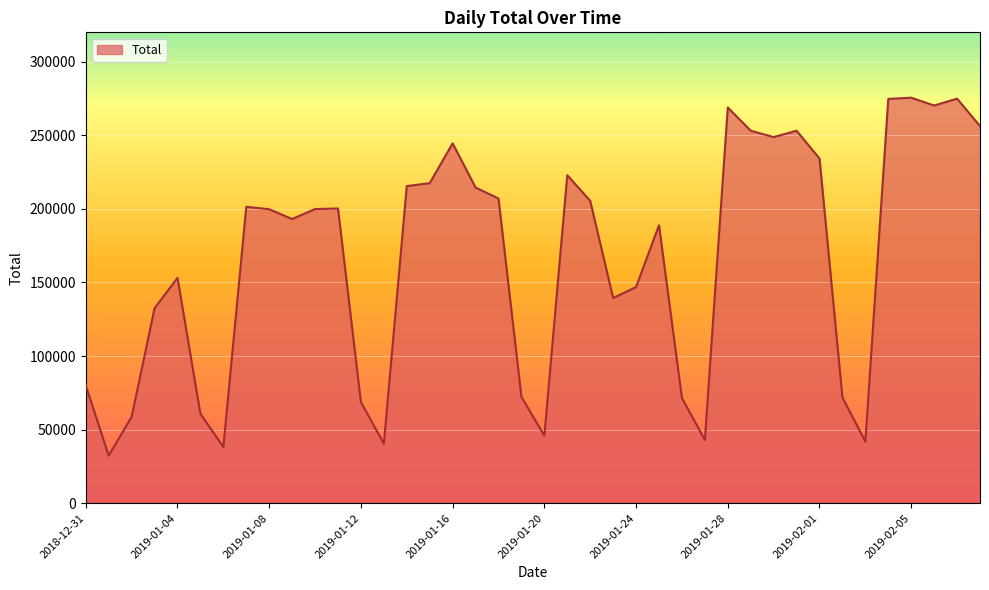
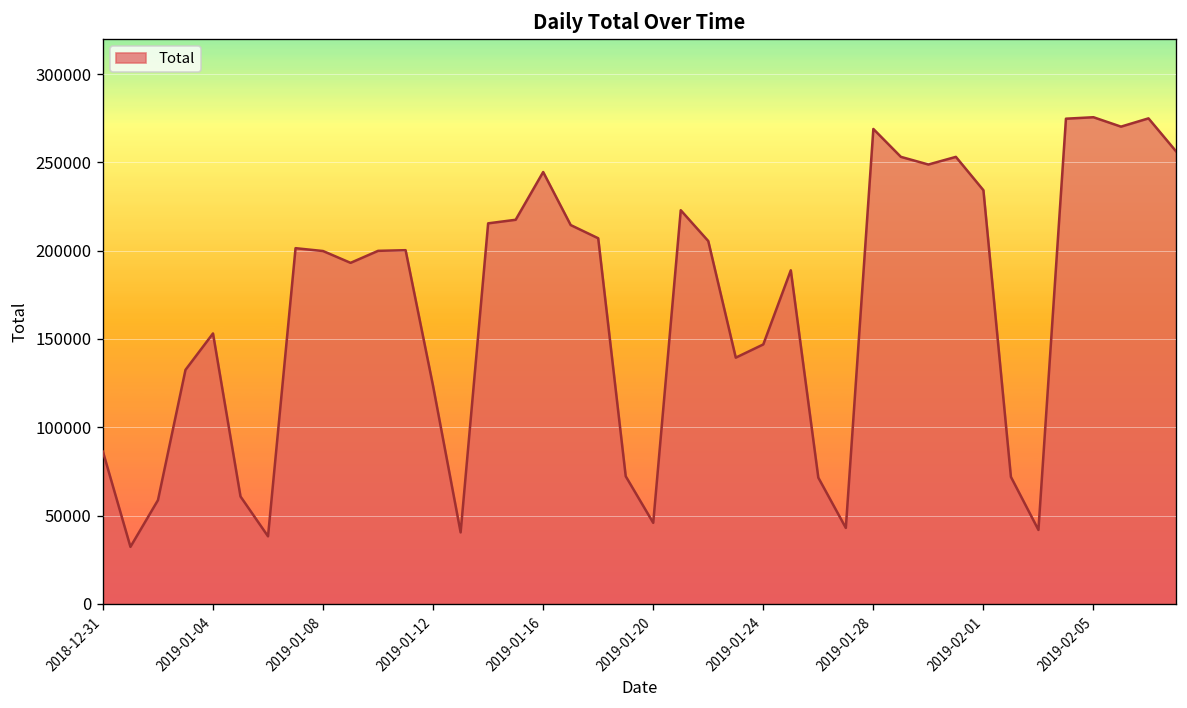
  {
-   "2018-12-31": 80000,
+   "2018-12-31": 86000,
    "2019-01-04": 153000,
    "2019-01-08": 200000,
-   "2019-01-12": 69000,
+   "2019-01-12": 123000,
    "2019-01-16": 245000,
    "2019-01-20": 46000,
    "2019-01-24": 147000,
    "2019-01-28": 269000,
    "2019-02-01": 234000,
    "2019-02-05": 276000
  }
